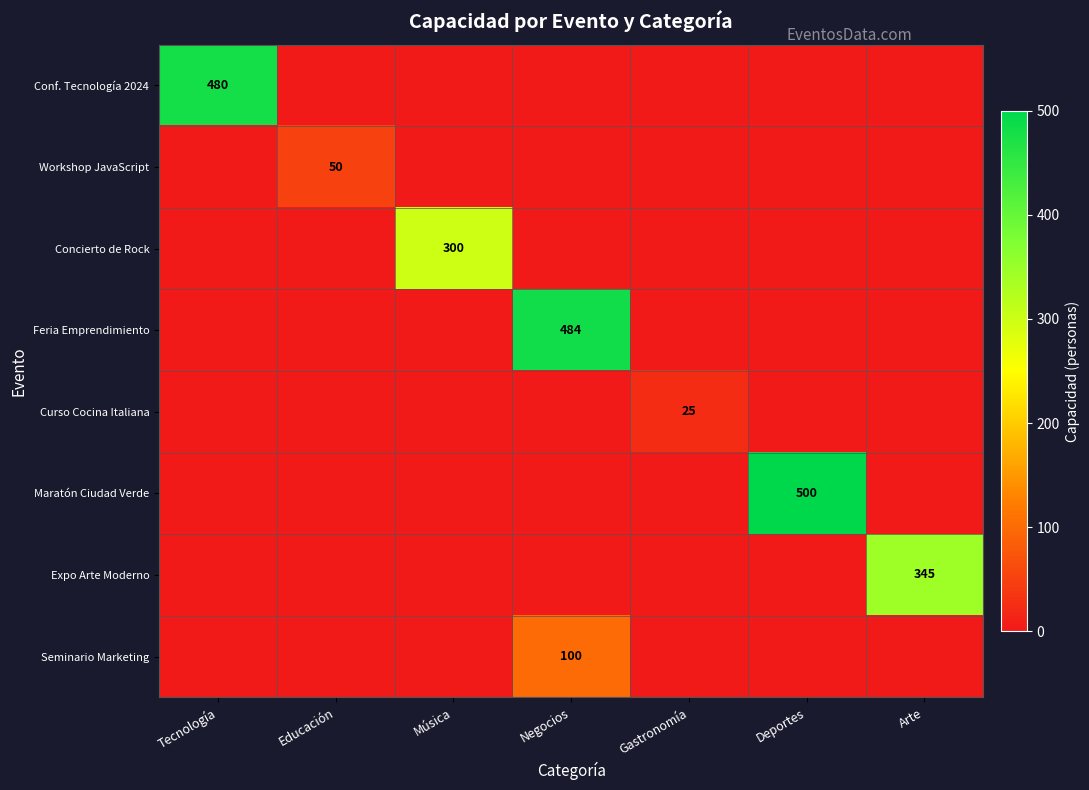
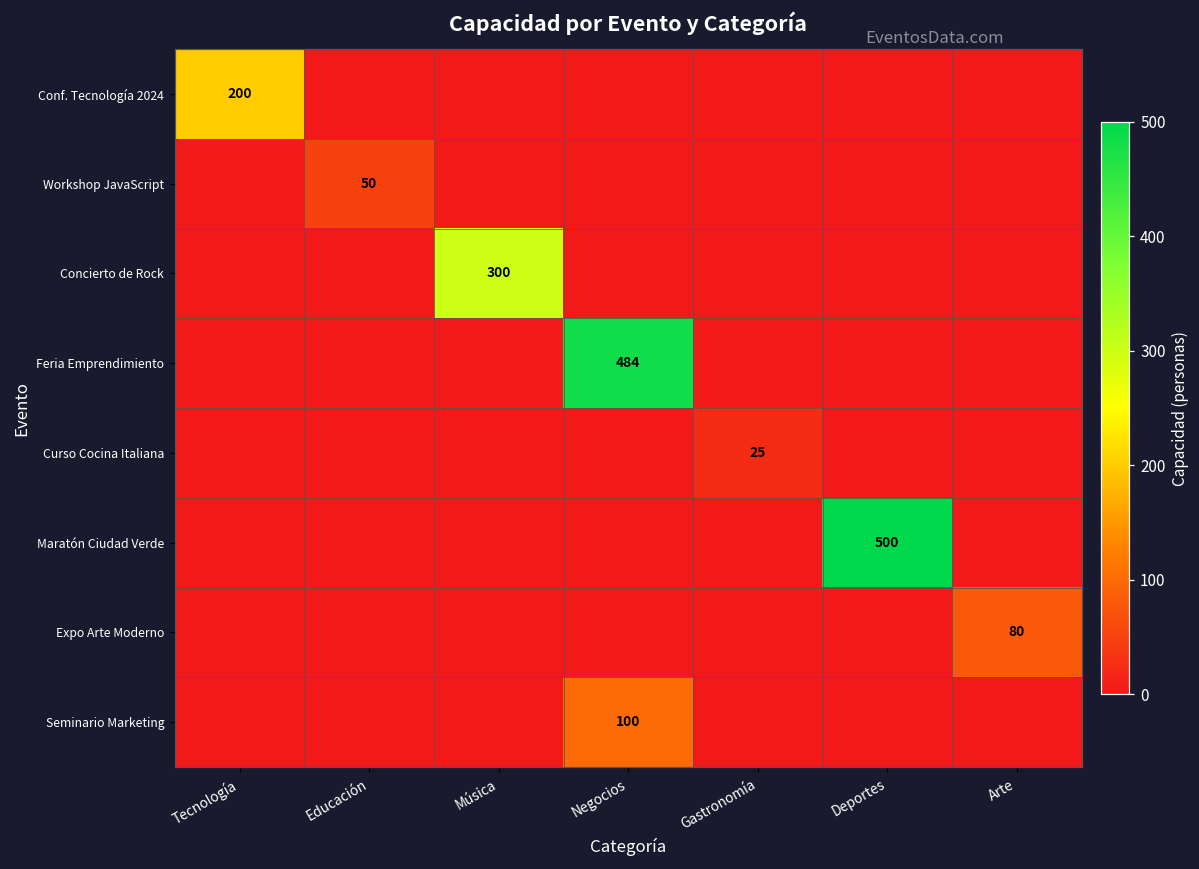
  {
    "Conf. Tecnología 2024": {
-     "Tecnología": 480
+     "Tecnología": 200
    },
    "Workshop JavaScript": {
      "Educación": 50
    },
    "Concierto de Rock": {
      "Música": 300
    },
    "Feria Emprendimiento": {
      "Negocios": 484
    },
    "Curso Cocina Italiana": {
      "Gastronomía": 25
    },
    "Maratón Ciudad Verde": {
      "Deportes": 500
    },
    "Expo Arte Moderno": {
-     "Arte": 345
+     "Arte": 80
    },
    "Seminario Marketing": {
      "Negocios": 100
    }
  }
